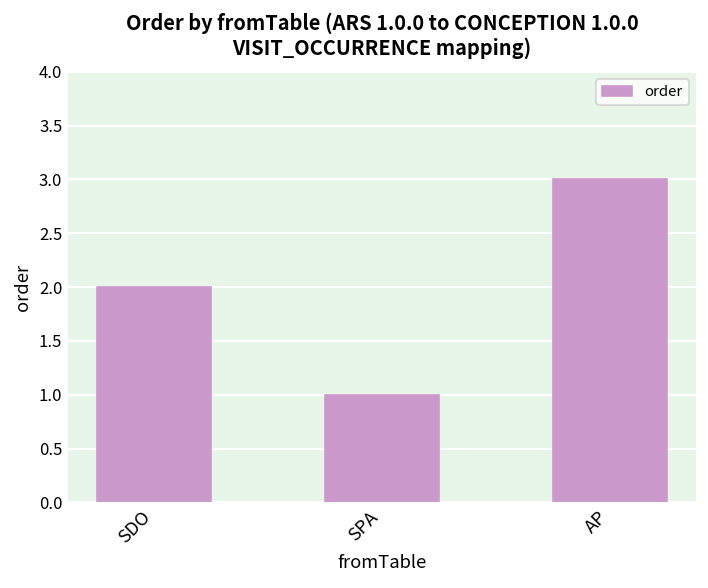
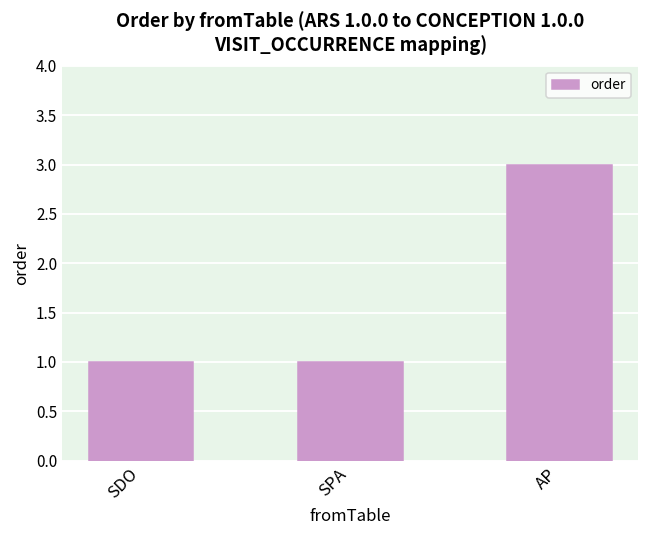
  {
-   "SDO": 2,
+   "SDO": 1,
    "SPA": 1,
    "AP": 3
  }
